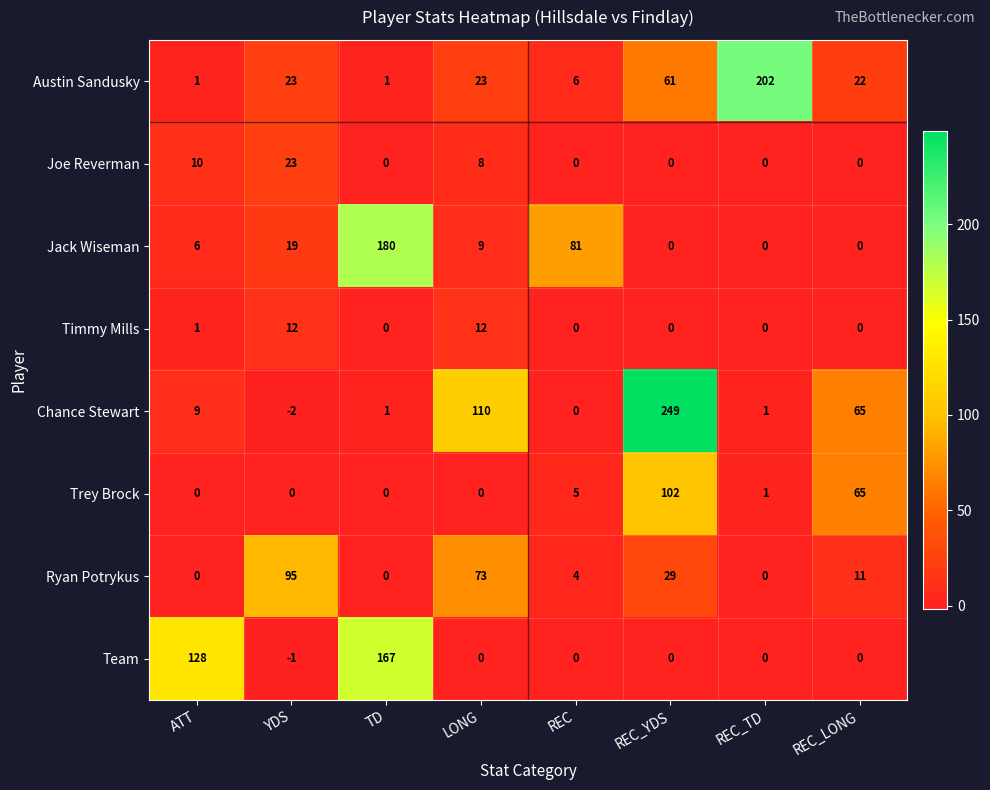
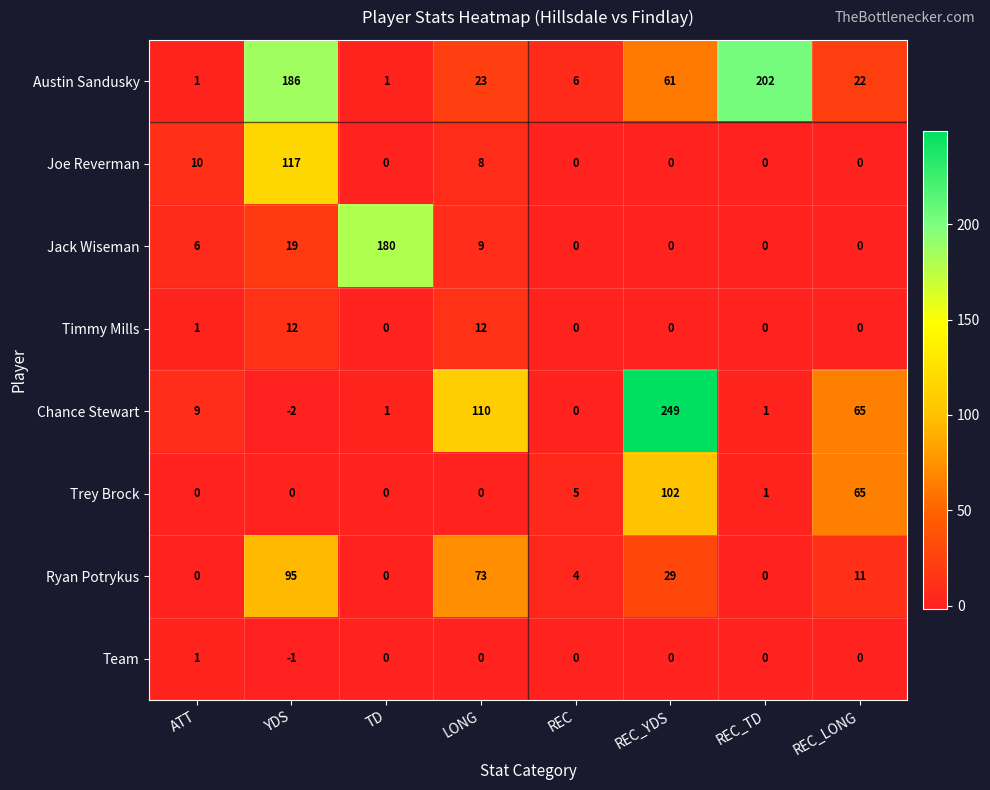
  {
    "Austin Sandusky": {
      "ATT": 1,
-     "YDS": 23,
+     "YDS": 186,
      "TD": 1,
      "LONG": 23,
      "REC": 6,
      "REC_YDS": 61,
      "REC_TD": 202,
      "REC_LONG": 22
    },
    "Joe Reverman": {
      "ATT": 10,
-     "YDS": 23,
+     "YDS": 117,
      "TD": 0,
      "LONG": 8,
      "REC": 0,
      "REC_YDS": 0,
      "REC_TD": 0,
      "REC_LONG": 0
    },
    "Jack Wiseman": {
      "ATT": 6,
      "YDS": 19,
      "TD": 180,
      "LONG": 9,
-     "REC": 81,
+     "REC": 0,
      "REC_YDS": 0,
      "REC_TD": 0,
      "REC_LONG": 0
    },
    "Timmy Mills": {
      "ATT": 1,
      "YDS": 12,
      "TD": 0,
      "LONG": 12,
      "REC": 0,
      "REC_YDS": 0,
      "REC_TD": 0,
      "REC_LONG": 0
    },
    "Chance Stewart": {
      "ATT": 9,
      "YDS": -2,
      "TD": 1,
      "LONG": 110,
      "REC": 0,
      "REC_YDS": 249,
      "REC_TD": 1,
      "REC_LONG": 65
    },
    "Trey Brock": {
      "ATT": 0,
      "YDS": 0,
      "TD": 0,
      "LONG": 0,
      "REC": 5,
      "REC_YDS": 102,
      "REC_TD": 1,
      "REC_LONG": 65
    },
    "Ryan Potrykus": {
      "ATT": 0,
      "YDS": 95,
      "TD": 0,
      "LONG": 73,
      "REC": 4,
      "REC_YDS": 29,
      "REC_TD": 0,
      "REC_LONG": 11
    },
    "Team": {
-     "ATT": 128,
+     "ATT": 1,
      "YDS": -1,
-     "TD": 167,
+     "TD": 0,
      "LONG": 0,
      "REC": 0,
      "REC_YDS": 0,
      "REC_TD": 0,
      "REC_LONG": 0
    }
  }
